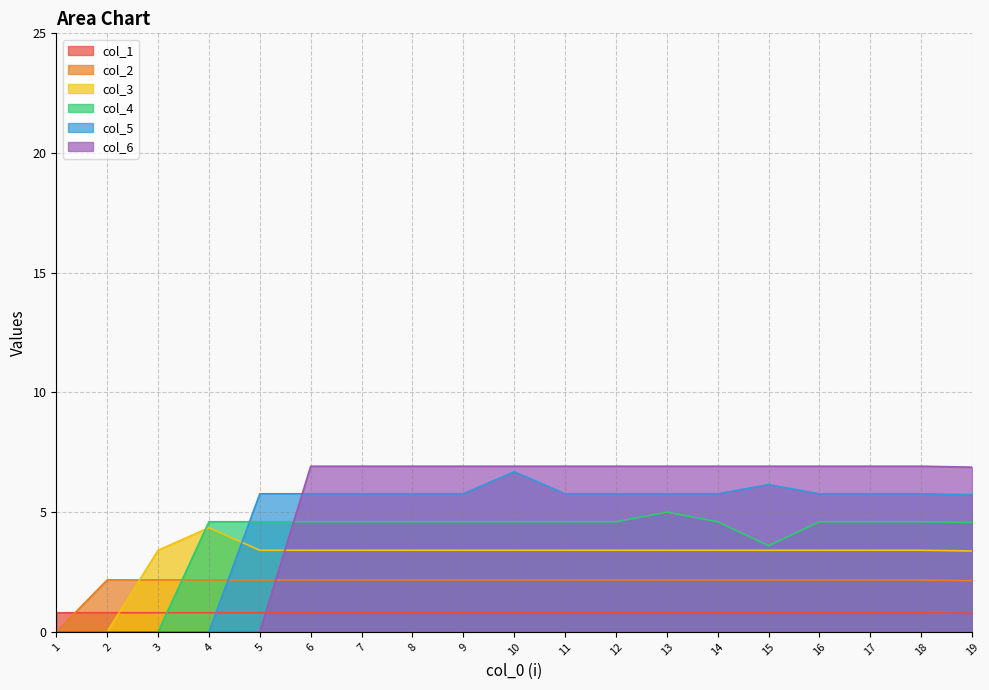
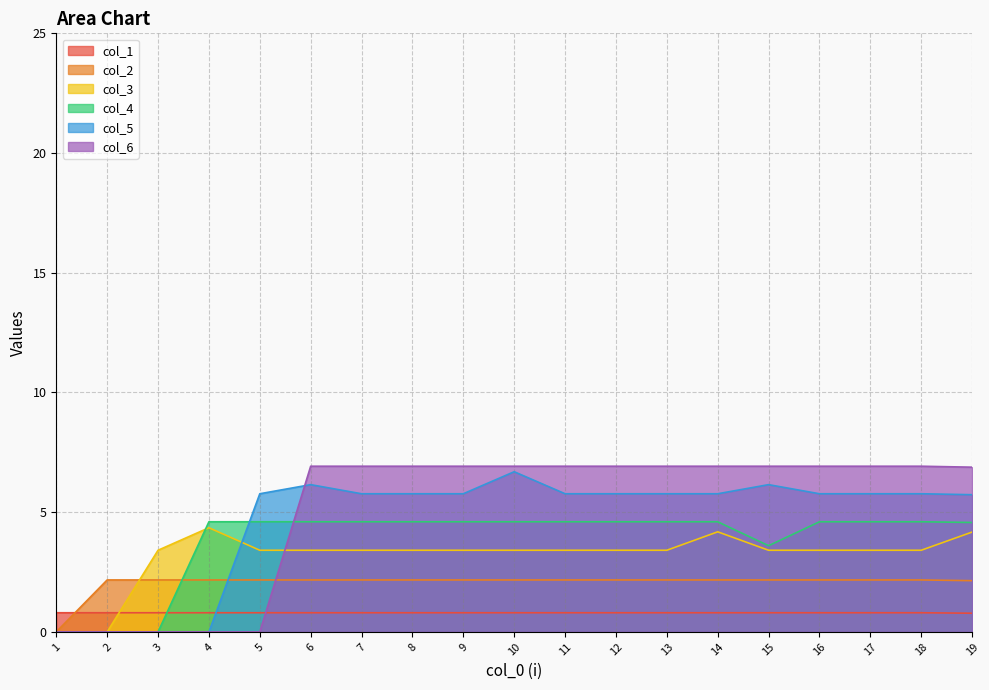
  {
    "col_3": {
      "3": 3.4,
      "4": 4.4,
      "5": 3.4,
      "6": 3.4,
      "7": 3.4,
      "8": 3.4,
      "9": 3.4,
      "10": 3.4,
      "11": 3.4,
      "12": 3.4,
      "13": 3.4,
-     "14": 3.4,
+     "14": 4.2,
      "15": 3.4,
      "16": 3.4,
      "17": 3.4,
      "18": 3.4,
-     "19": 3.4
+     "19": 4.2
    },
    "col_4": {
      "4": 4.6,
      "5": 4.6,
      "6": 4.6,
      "7": 4.6,
      "8": 4.6,
      "9": 4.6,
      "10": 4.6,
      "11": 4.6,
      "12": 4.6,
-     "13": 5.0,
+     "13": 4.6,
      "14": 4.6,
      "15": 3.6,
      "16": 4.6,
      "17": 4.6,
      "18": 4.6,
      "19": 4.6
    },
    "col_5": {
      "5": 5.8,
-     "6": 5.8,
+     "6": 6.2,
      "7": 5.8,
      "8": 5.8,
      "9": 5.8,
      "10": 6.7,
      "11": 5.8,
      "12": 5.8,
      "13": 5.8,
      "14": 5.8,
      "15": 6.2,
      "16": 5.8,
      "17": 5.8,
      "18": 5.8,
      "19": 5.7
    },
    "col_6": {
      "5": 0.0,
      "6": 6.9,
      "7": 6.9,
      "8": 6.9,
      "9": 6.9,
      "10": 6.9,
      "11": 6.9,
      "12": 6.9,
      "13": 6.9,
      "14": 6.9,
      "15": 6.9,
      "16": 6.9,
      "17": 6.9,
      "18": 6.9,
      "19": 6.9
    }
  }
